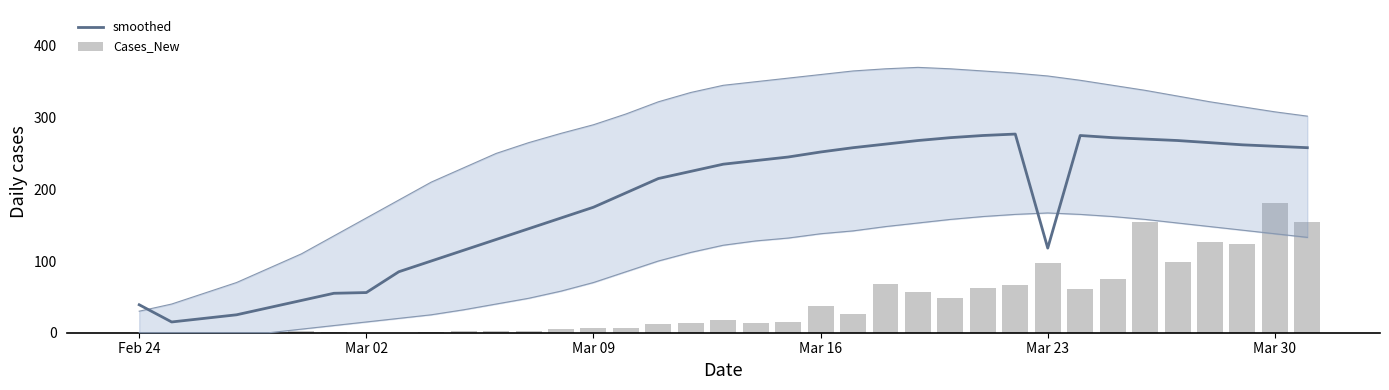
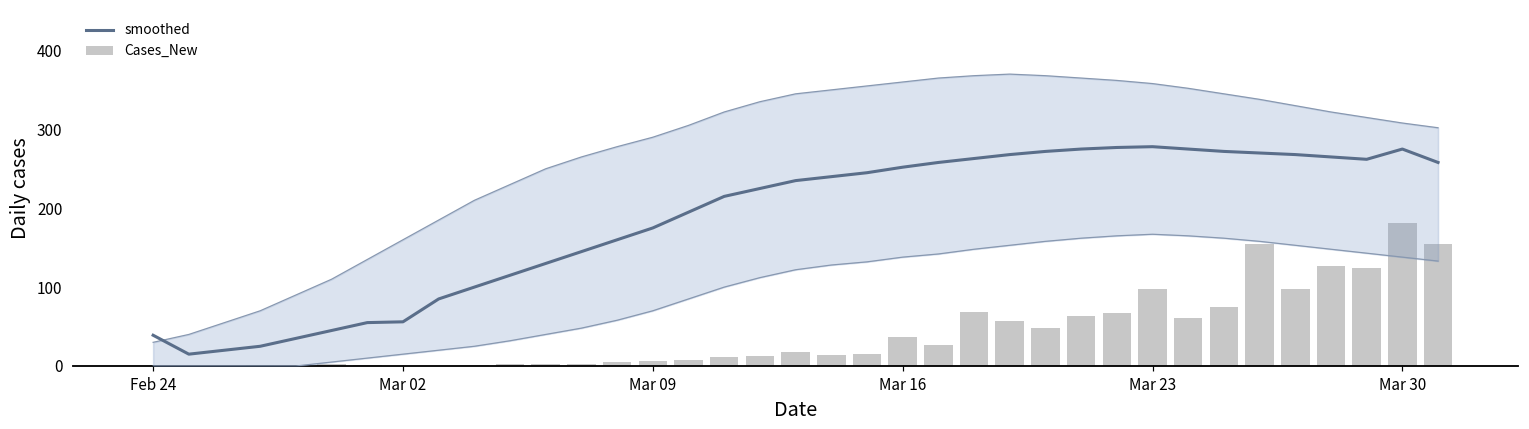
  {
    "smoothed": {
      "Feb 24": 40,
      "Mar 02": 60,
      "Mar 09": 180,
      "Mar 16": 250,
-     "Mar 23": 120,
-     "Mar 30": 260
+     "Mar 23": 280,
+     "Mar 30": 280
    }
  }
